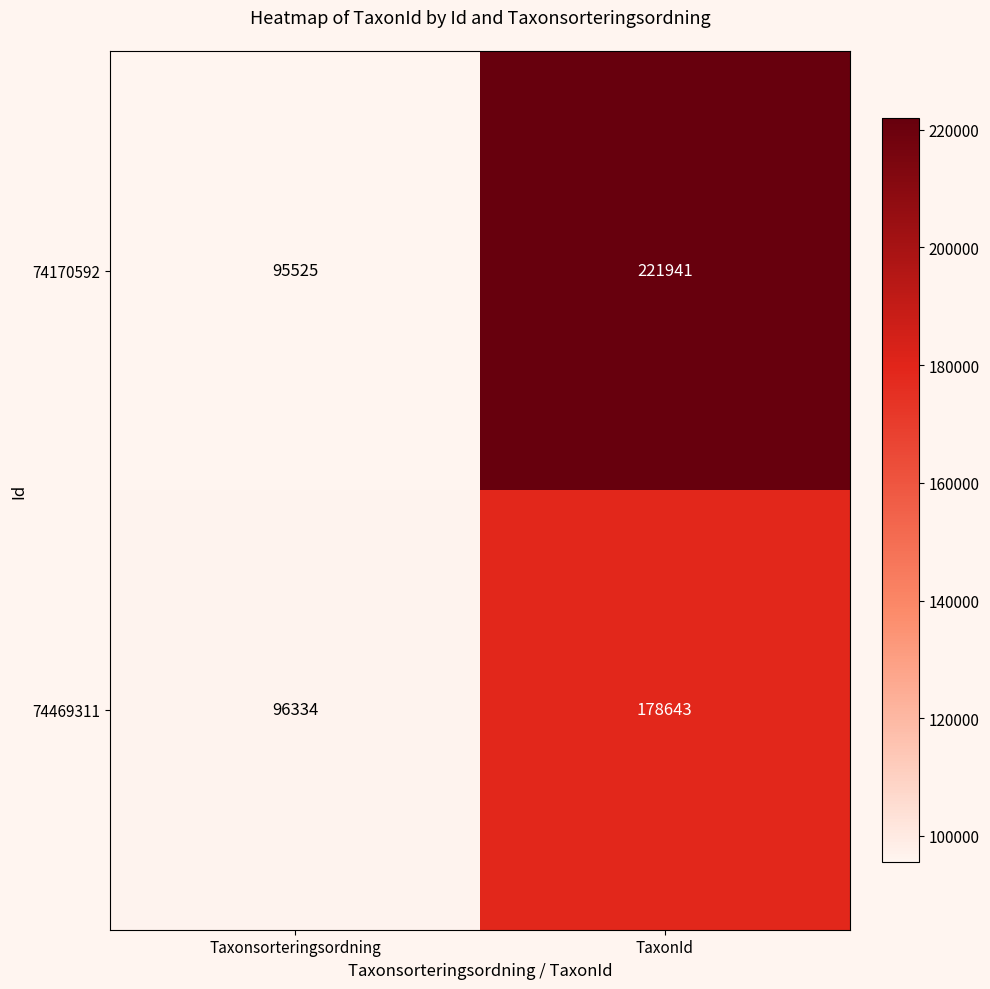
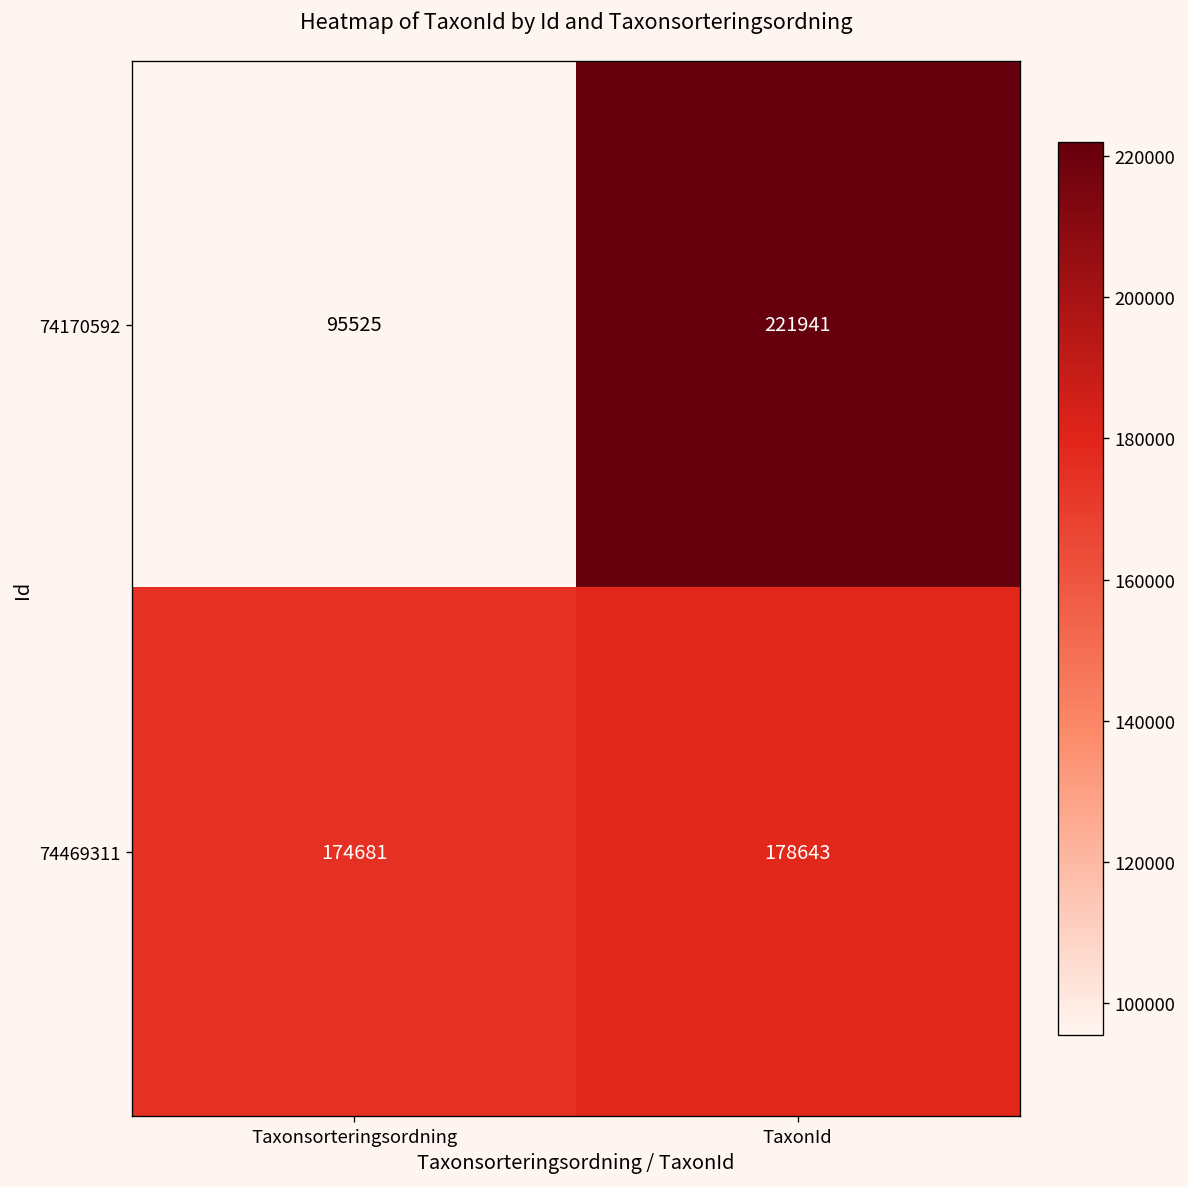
  {
    "74170592": {
      "Taxonsorteringsordning": 95525,
      "TaxonId": 221941
    },
    "74469311": {
-     "Taxonsorteringsordning": 96334,
+     "Taxonsorteringsordning": 174681,
      "TaxonId": 178643
    }
  }
